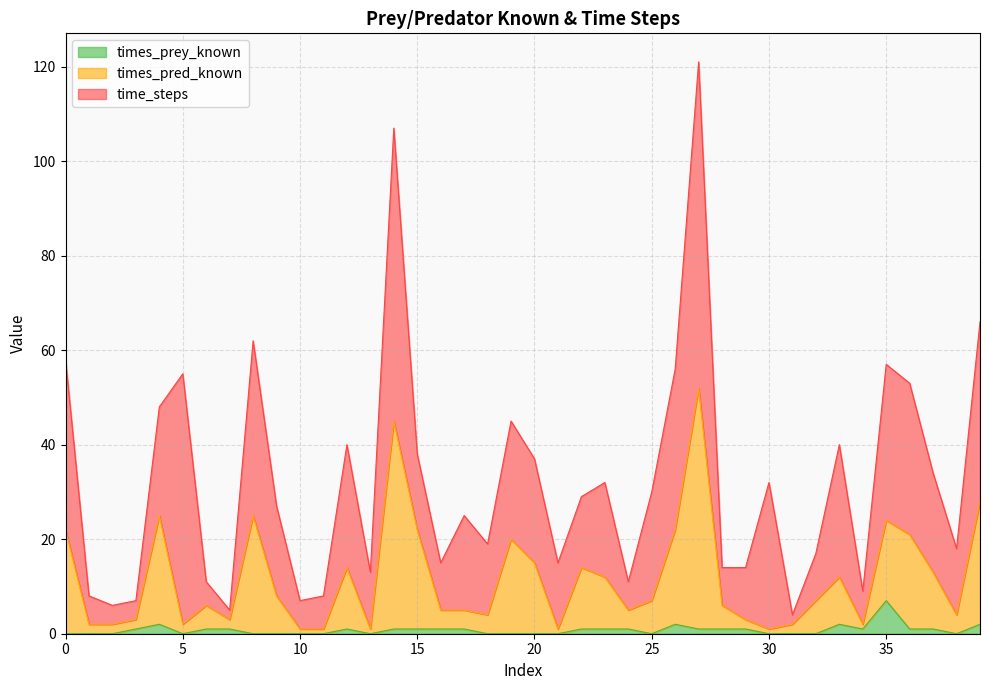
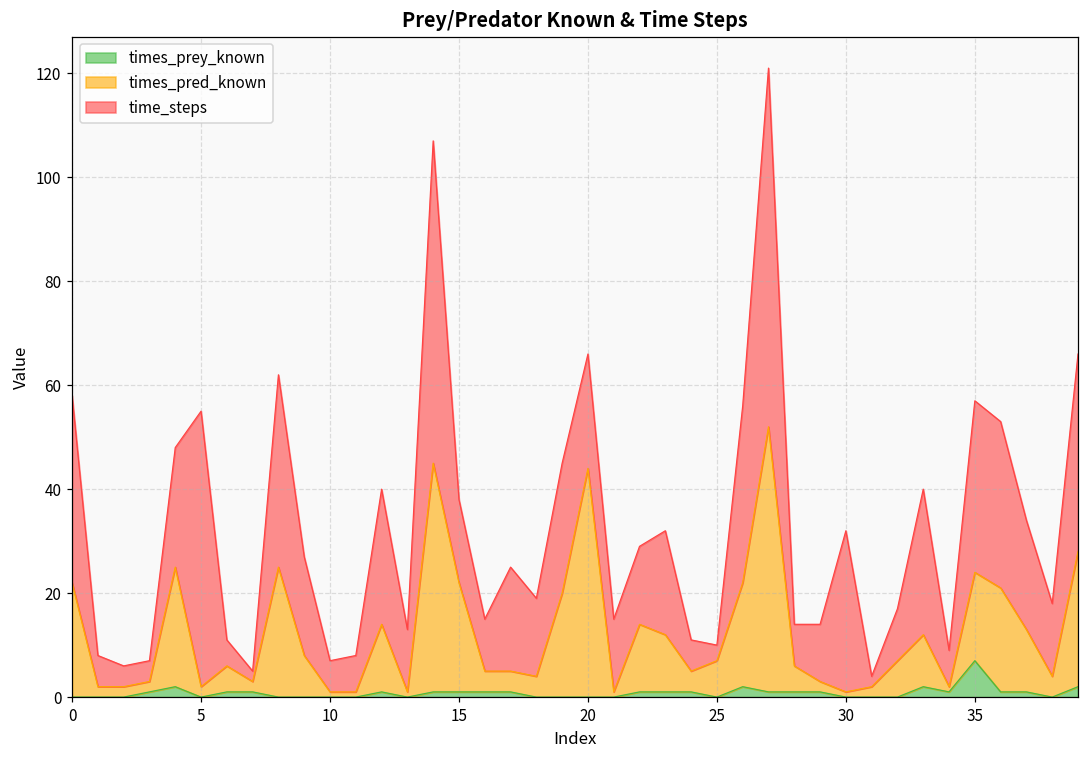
  {
    "times_prey_known": {
      "0": 0,
      "5": 0,
      "10": 0,
      "15": 1,
      "20": 0,
      "25": 0,
      "30": 0,
      "35": 7
    },
    "times_pred_known": {
      "0": 22,
      "5": 2,
      "10": 1,
      "15": 21,
-     "20": 15,
+     "20": 44,
      "25": 7,
      "30": 1,
      "35": 17
    },
    "time_steps": {
      "0": 36,
      "5": 53,
      "10": 6,
      "15": 16,
      "20": 22,
-     "25": 23,
+     "25": 3,
      "30": 31,
      "35": 33
    }
  }
